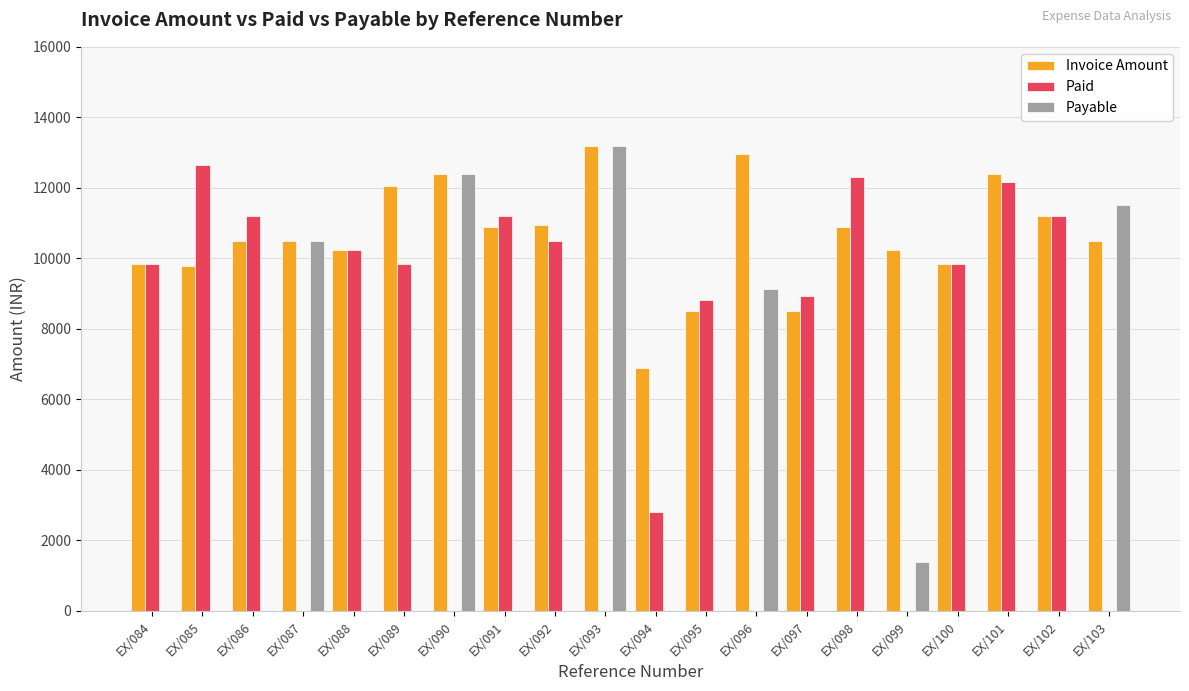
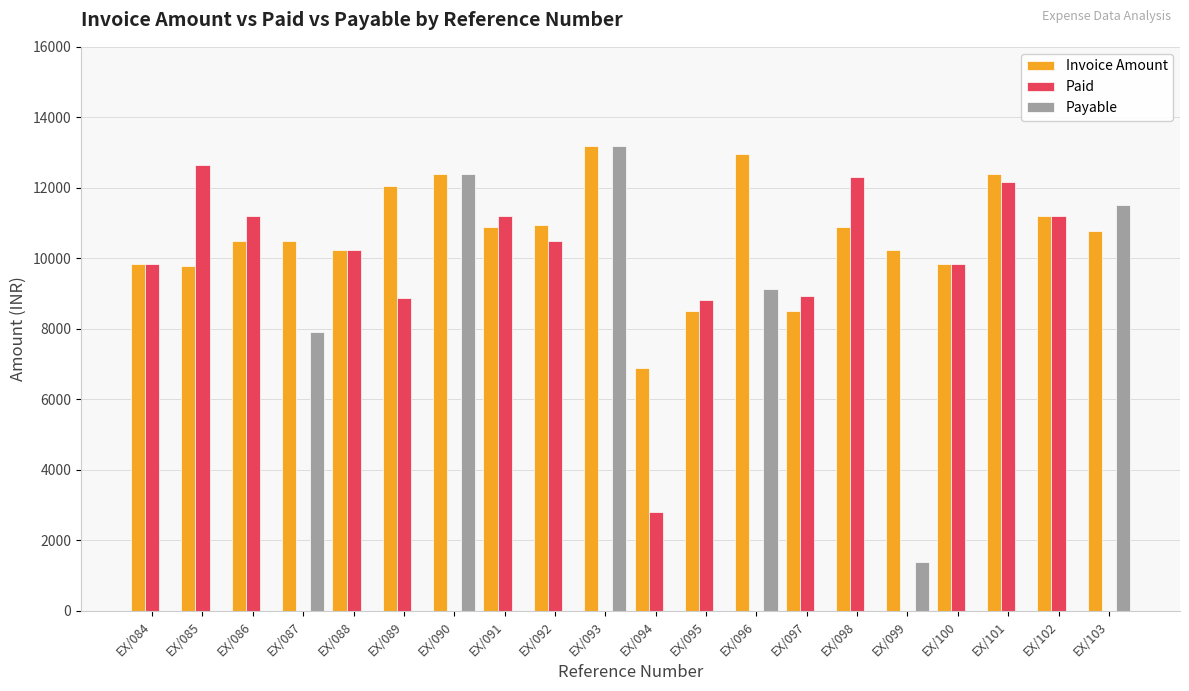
  {
    "Invoice Amount": {
      "EX/084": 9900,
      "EX/085": 9800,
      "EX/086": 10500,
      "EX/087": 10500,
      "EX/088": 10300,
      "EX/089": 12100,
      "EX/090": 12400,
      "EX/091": 10900,
      "EX/092": 10900,
      "EX/093": 13200,
      "EX/094": 6900,
      "EX/095": 8500,
      "EX/096": 13000,
      "EX/097": 8500,
      "EX/098": 10900,
      "EX/099": 10300,
      "EX/100": 9900,
      "EX/101": 12400,
      "EX/102": 11200,
-     "EX/103": 10500
+     "EX/103": 10800
    },
    "Paid": {
      "EX/084": 9900,
      "EX/085": 12700,
      "EX/086": 11200,
      "EX/087": 0,
      "EX/088": 10300,
-     "EX/089": 9900,
+     "EX/089": 8900,
      "EX/090": 0,
      "EX/091": 11200,
      "EX/092": 10500,
      "EX/093": 0,
      "EX/094": 2800,
      "EX/095": 8800,
      "EX/096": 0,
      "EX/097": 8900,
      "EX/098": 12300,
      "EX/099": 0,
      "EX/100": 9900,
      "EX/101": 12200,
      "EX/102": 11200,
      "EX/103": 0
    },
    "Payable": {
      "EX/084": 0,
      "EX/085": 0,
      "EX/086": 0,
-     "EX/087": 10500,
+     "EX/087": 7900,
      "EX/088": 0,
      "EX/089": 0,
      "EX/090": 12400,
      "EX/091": 0,
      "EX/092": 0,
      "EX/093": 13200,
      "EX/094": 0,
      "EX/095": 0,
      "EX/096": 9100,
      "EX/097": 0,
      "EX/098": 0,
      "EX/099": 1400,
      "EX/100": 0,
      "EX/101": 0,
      "EX/102": 0,
      "EX/103": 11500
    }
  }
